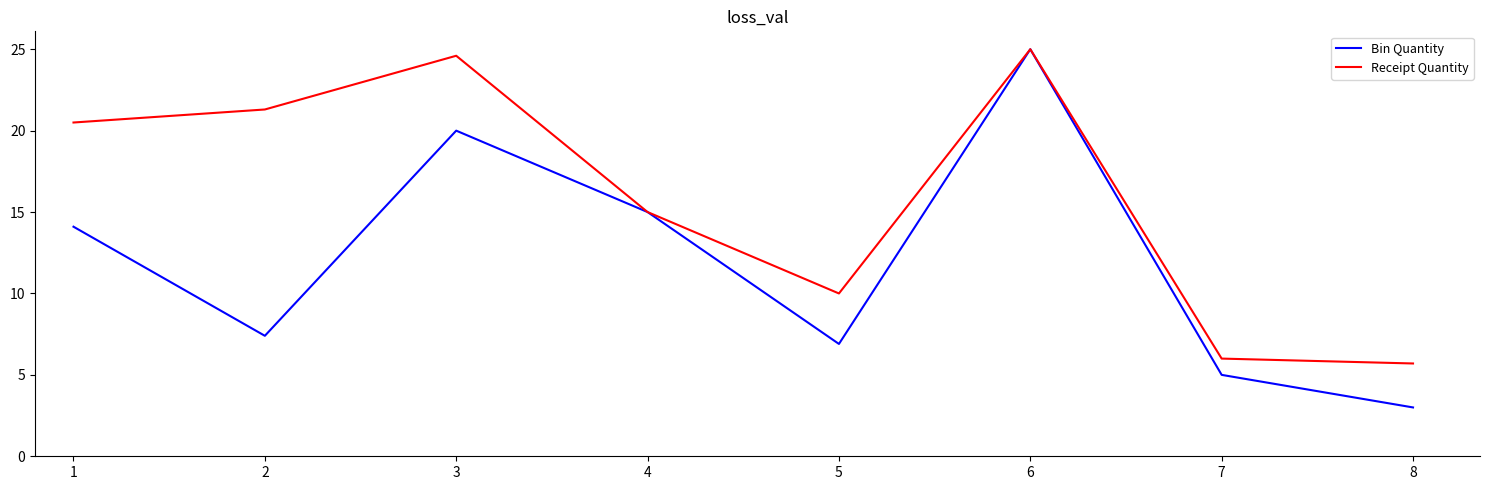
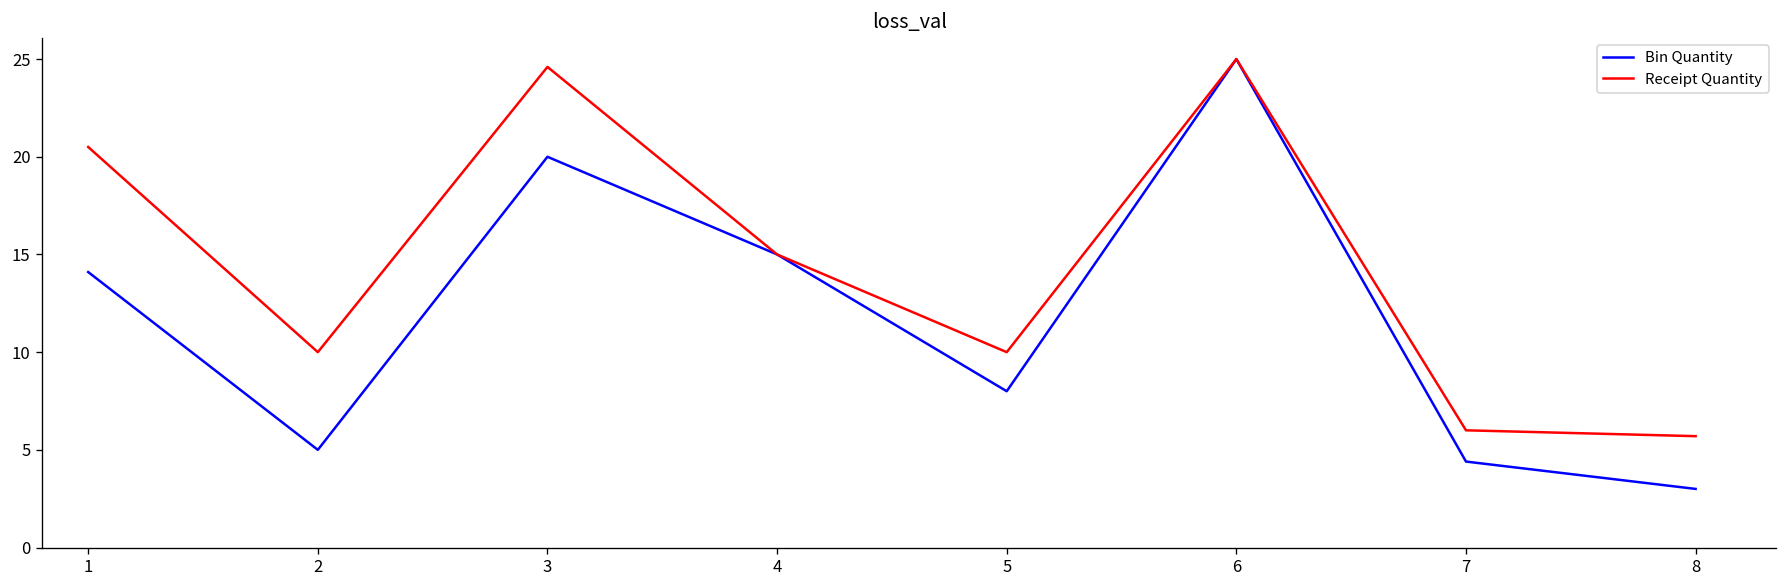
  {
    "Bin Quantity": {
      "1": 14.1,
-     "2": 7.4,
+     "2": 5.0,
      "3": 20.0,
-     "5": 6.9,
-     "7": 5.0,
+     "5": 8.0,
+     "7": 4.4,
      "8": 3.0
    },
    "Receipt Quantity": {
      "1": 20.5,
-     "2": 21.3,
+     "2": 10.0,
      "3": 24.6,
      "5": 10.0,
      "7": 6.0,
      "8": 5.7
    }
  }
